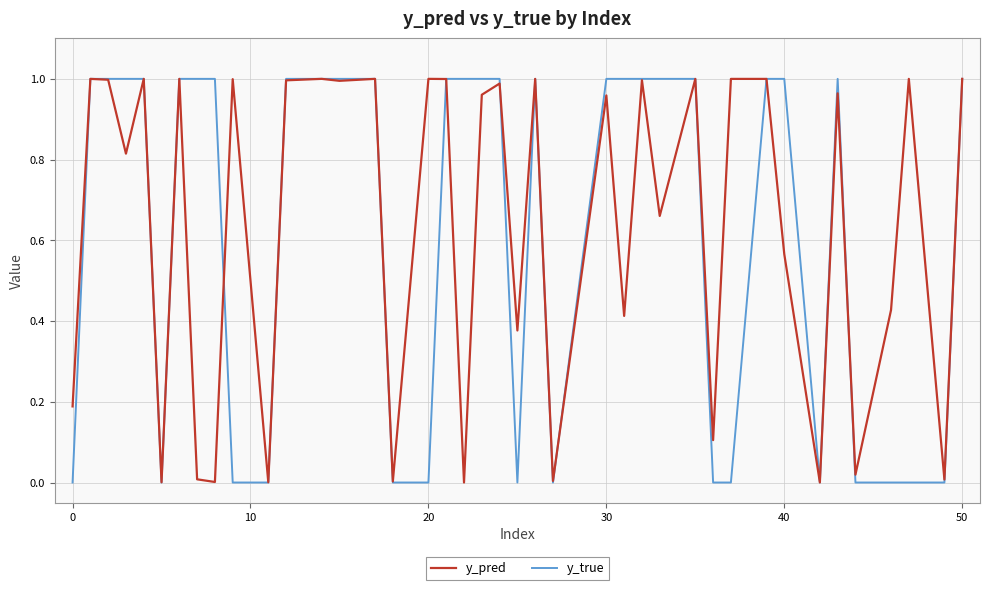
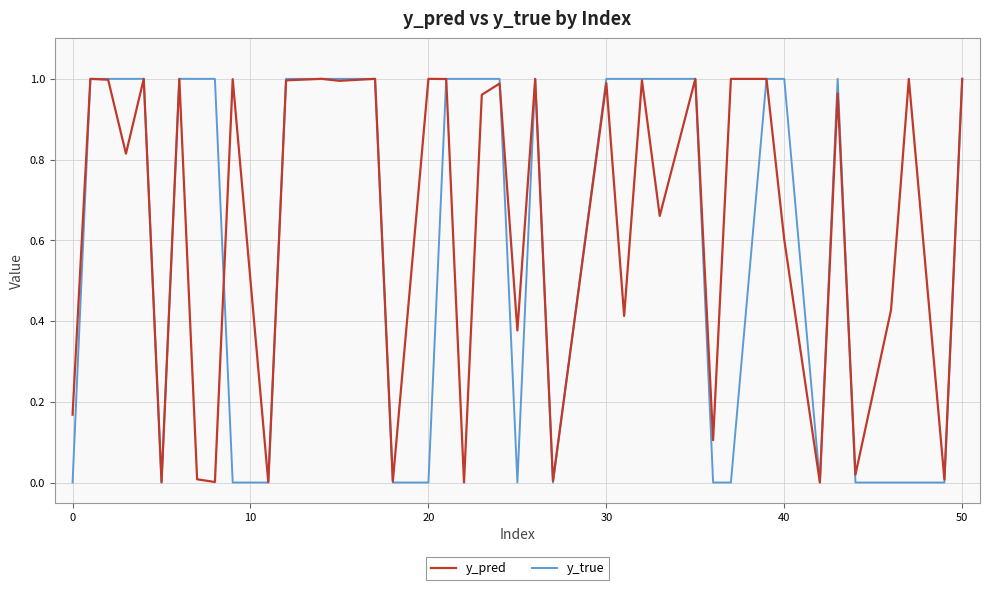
  {
    "y_pred": {
-     "0": 0.19,
+     "0": 0.17,
      "20": 1.00,
-     "30": 0.96,
-     "40": 0.57
+     "30": 0.99,
+     "40": 0.60
    },
    "y_true": {
      "0": 0.00,
      "20": 0.00,
      "30": 1.00,
      "40": 1.00
    }
  }
